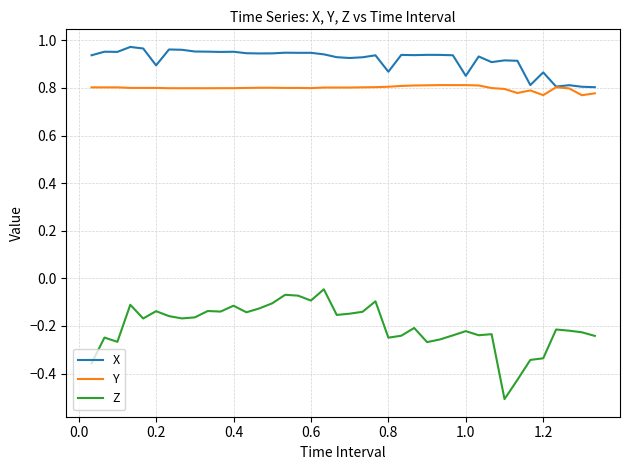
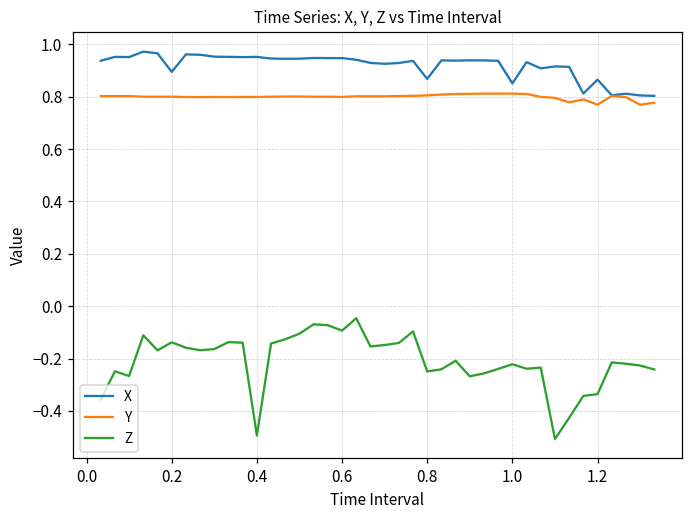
  {
    "X": {
      "0.2": 0.89,
      "0.4": 0.95,
      "0.6": 0.95,
      "0.8": 0.87,
      "1.0": 0.85,
      "1.2": 0.87
    },
    "Y": {
      "0.2": 0.80,
      "0.4": 0.80,
      "0.6": 0.80,
      "0.8": 0.80,
      "1.0": 0.81,
      "1.2": 0.77
    },
    "Z": {
      "0.2": -0.14,
-     "0.4": -0.11,
+     "0.4": -0.49,
      "0.6": -0.09,
      "0.8": -0.25,
      "1.0": -0.22,
      "1.2": -0.34
    }
  }
